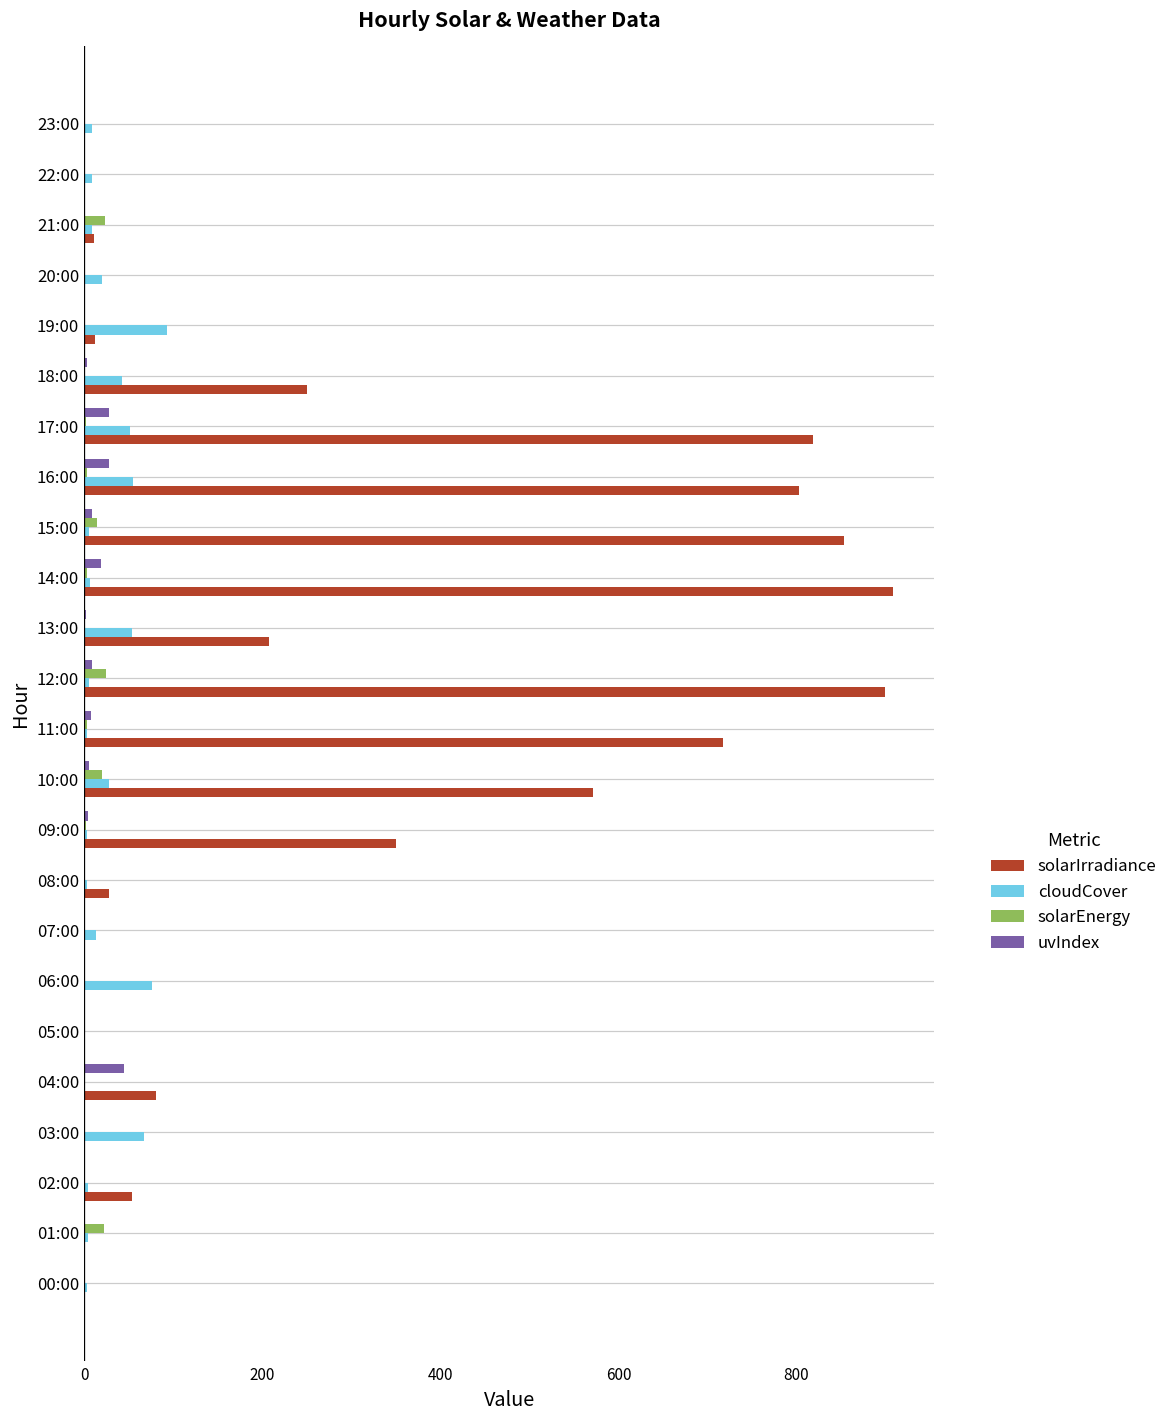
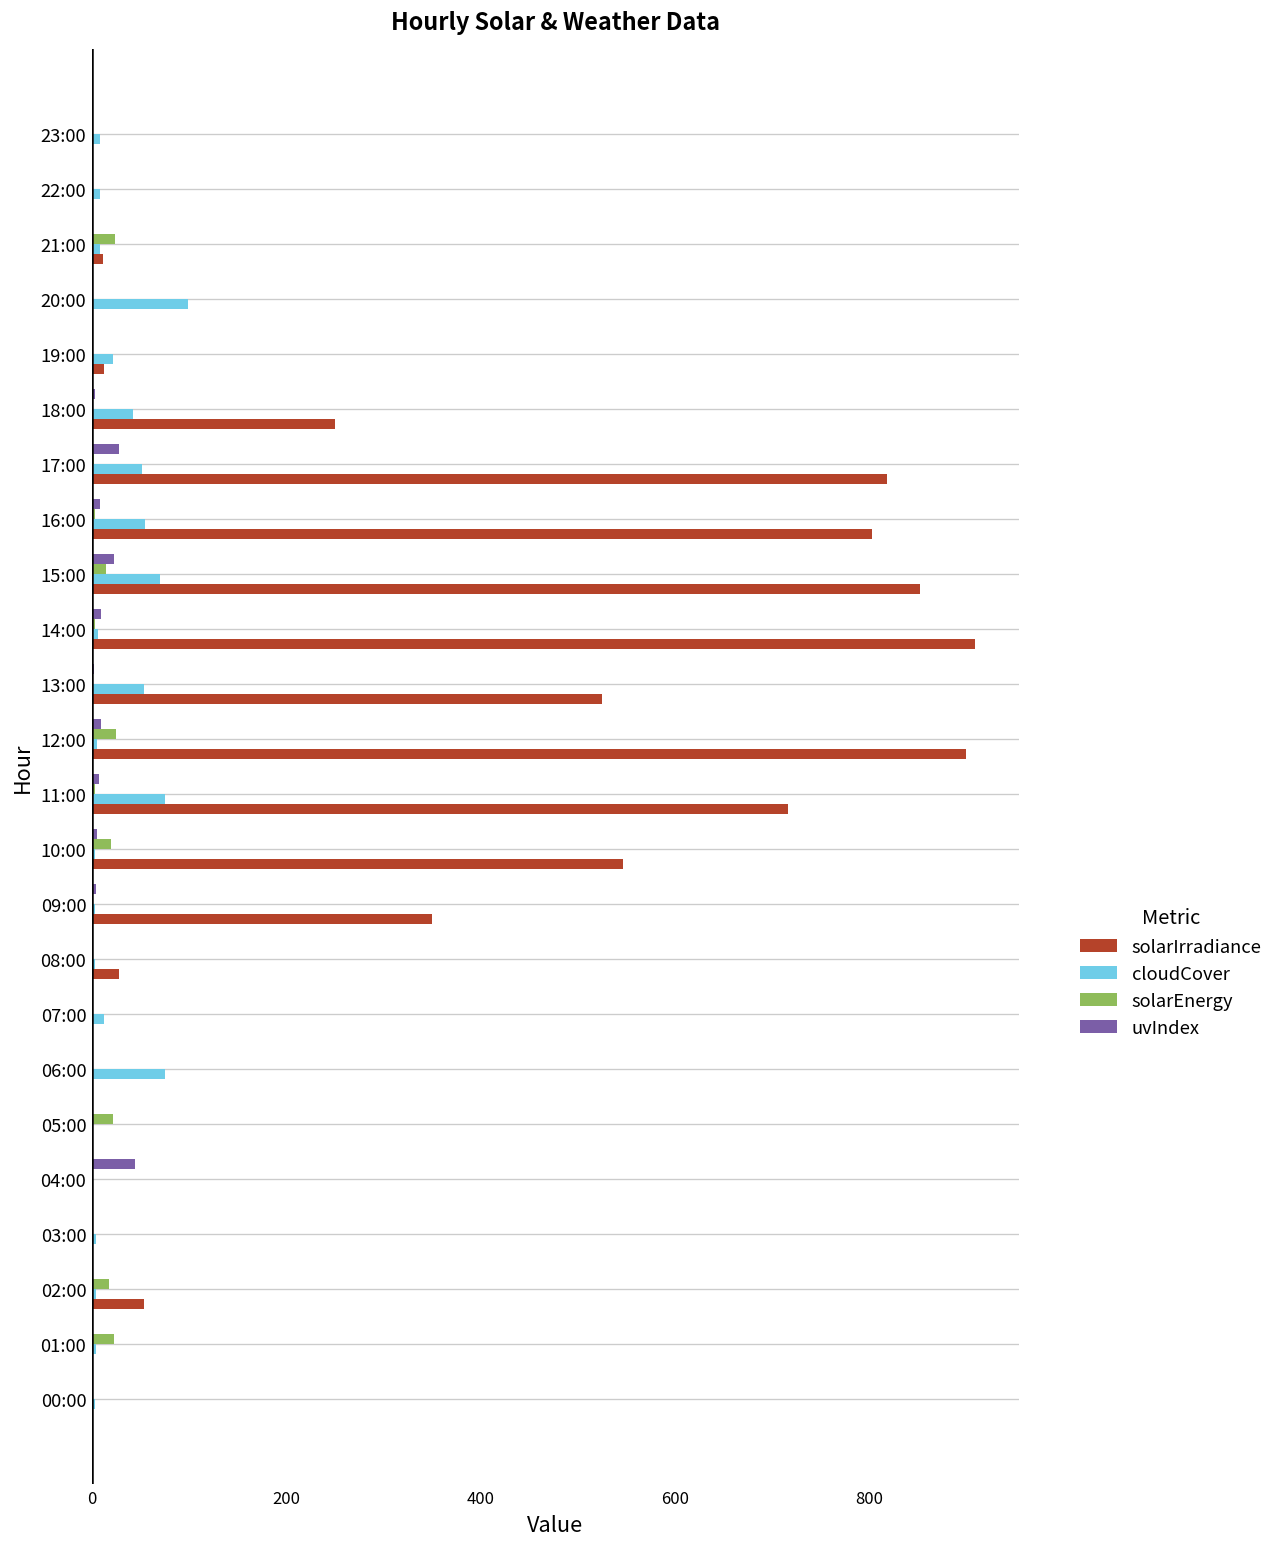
  {
    "solarIrradiance": {
      "23:00": 0,
      "22:00": 0,
      "21:00": 10,
      "20:00": 0,
      "19:00": 10,
      "18:00": 250,
      "17:00": 820,
      "16:00": 800,
      "15:00": 850,
      "14:00": 910,
-     "13:00": 210,
+     "13:00": 530,
      "12:00": 900,
      "11:00": 720,
-     "10:00": 570,
+     "10:00": 550,
      "09:00": 350,
      "08:00": 30,
      "07:00": 0,
      "06:00": 0,
      "05:00": 0,
-     "04:00": 80,
+     "04:00": 0,
      "03:00": 0,
      "02:00": 50,
      "01:00": 0,
      "00:00": 0
    },
    "cloudCover": {
      "23:00": 10,
      "22:00": 10,
      "21:00": 10,
-     "20:00": 20,
-     "19:00": 90,
+     "20:00": 100,
+     "19:00": 20,
      "18:00": 40,
      "17:00": 50,
      "16:00": 50,
-     "15:00": 10,
+     "15:00": 70,
      "14:00": 10,
      "13:00": 50,
      "12:00": 0,
-     "11:00": 0,
-     "10:00": 30,
+     "11:00": 70,
+     "10:00": 0,
      "07:00": 10,
      "06:00": 80,
      "05:00": 0,
      "04:00": 0,
-     "03:00": 70,
+     "03:00": 0,
      "02:00": 0,
      "01:00": 0
    },
    "solarEnergy": {
      "23:00": 0,
      "22:00": 0,
      "21:00": 20,
      "20:00": 0,
      "19:00": 0,
      "15:00": 10,
      "14:00": 0,
      "12:00": 20,
      "10:00": 20,
      "07:00": 0,
      "06:00": 0,
-     "05:00": 0,
+     "05:00": 20,
      "04:00": 0,
      "03:00": 0,
-     "02:00": 0,
+     "02:00": 20,
      "01:00": 20,
      "00:00": 0
    },
    "uvIndex": {
      "23:00": 0,
      "22:00": 0,
      "21:00": 0,
      "20:00": 0,
      "19:00": 0,
      "17:00": 30,
-     "16:00": 30,
-     "15:00": 10,
-     "14:00": 20,
+     "16:00": 10,
+     "15:00": 20,
+     "14:00": 10,
      "12:00": 10,
      "11:00": 10,
      "10:00": 10,
      "09:00": 0,
      "08:00": 0,
      "07:00": 0,
      "06:00": 0,
      "05:00": 0,
      "04:00": 40,
      "03:00": 0,
      "02:00": 0,
      "01:00": 0,
      "00:00": 0
    }
  }
